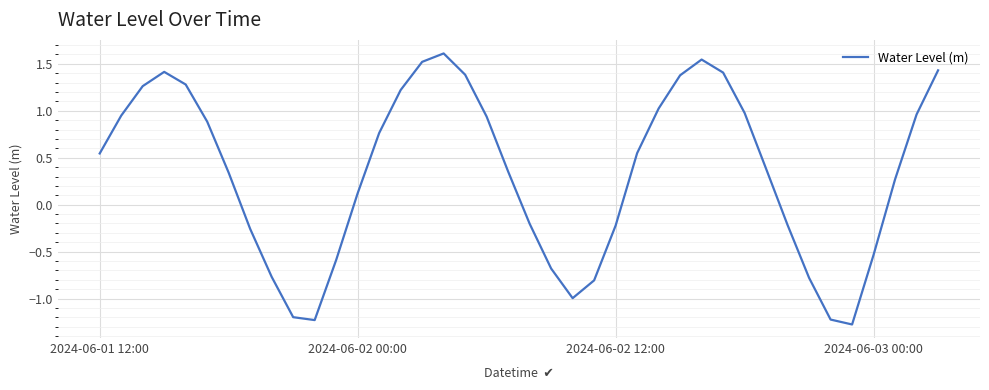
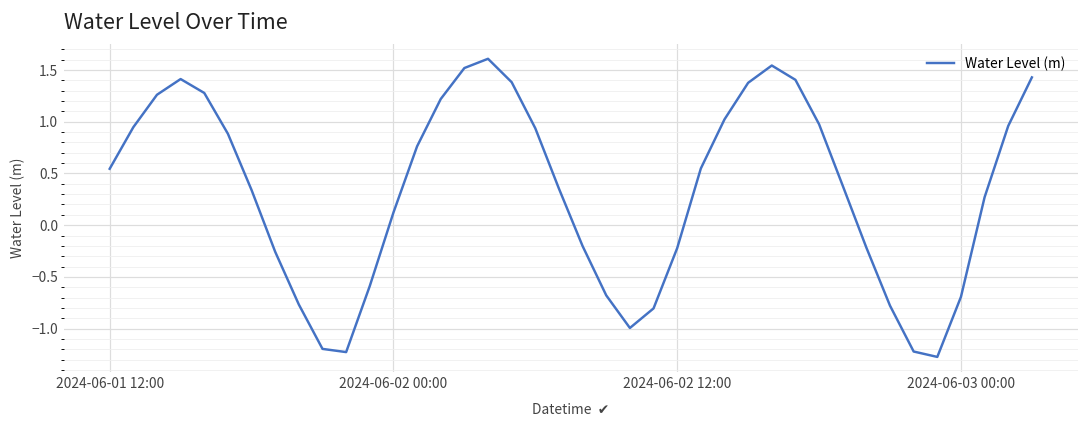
  {
    "2024-06-01 12:00": 0.5,
    "2024-06-02 00:00": 0.1,
    "2024-06-02 12:00": -0.2,
-   "2024-06-03 00:00": -0.5
+   "2024-06-03 00:00": -0.7
  }
